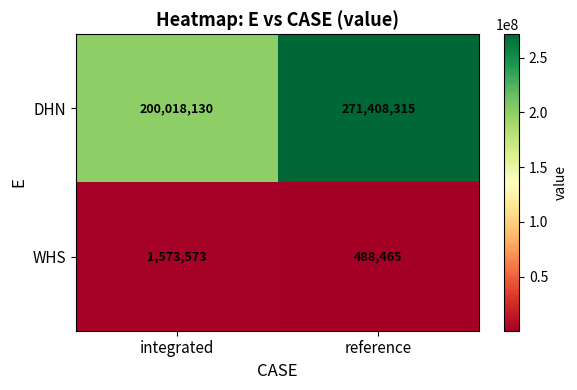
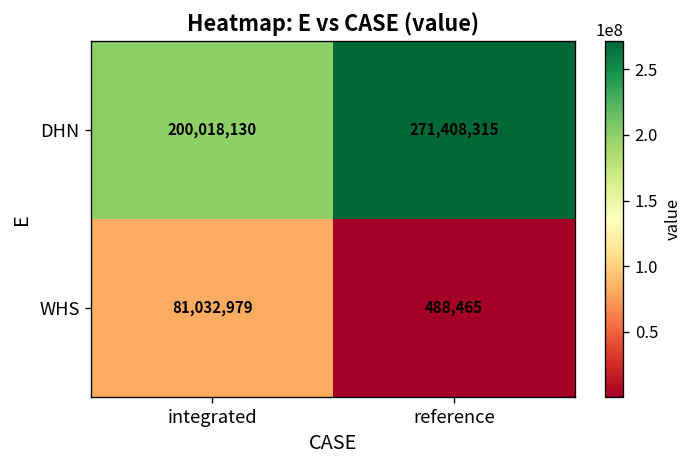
  {
    "DHN": {
      "integrated": "200,018,130",
      "reference": "271,408,315"
    },
    "WHS": {
-     "integrated": "1,573,573",
+     "integrated": "81,032,979",
      "reference": "488,465"
    }
  }
